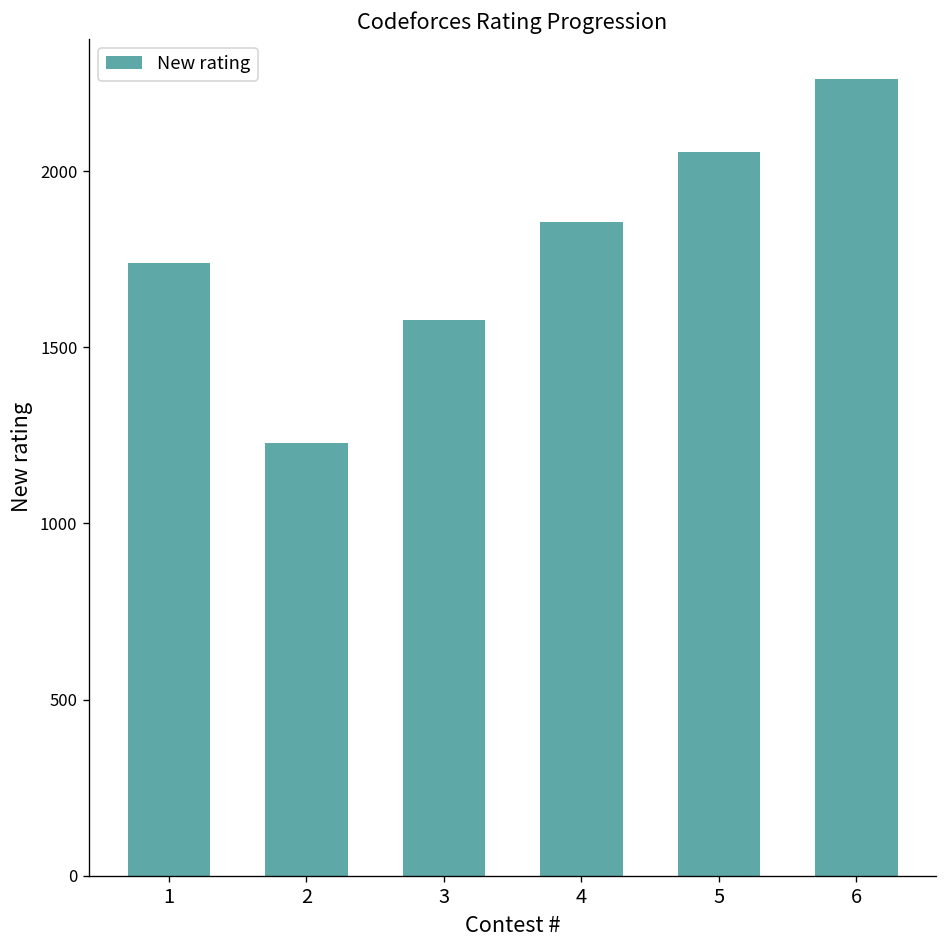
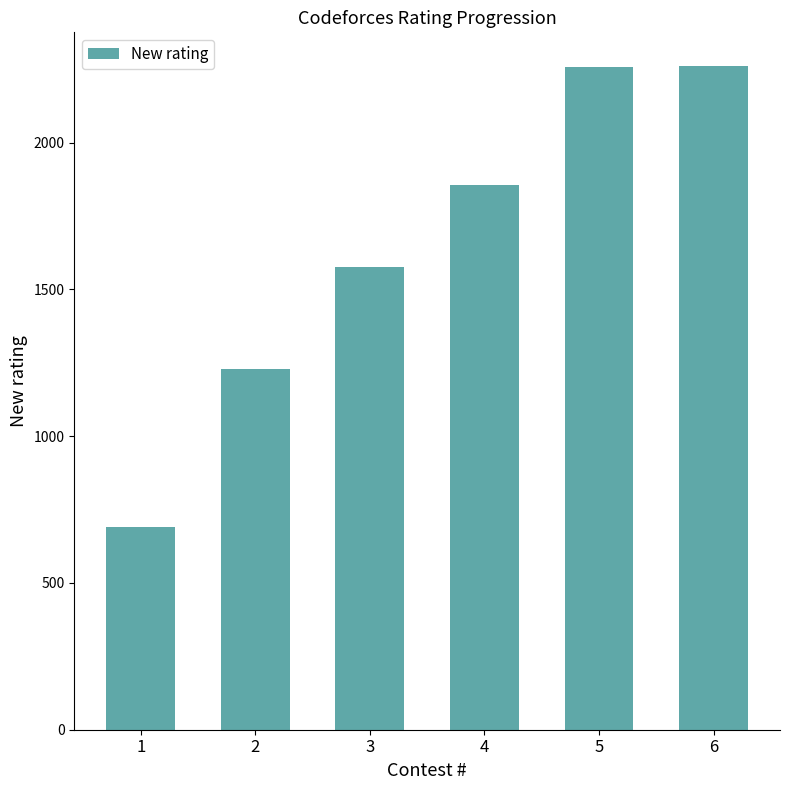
  {
-   "1": 1740,
+   "1": 690,
    "2": 1230,
    "3": 1580,
    "4": 1860,
-   "5": 2050,
+   "5": 2260,
    "6": 2260
  }
